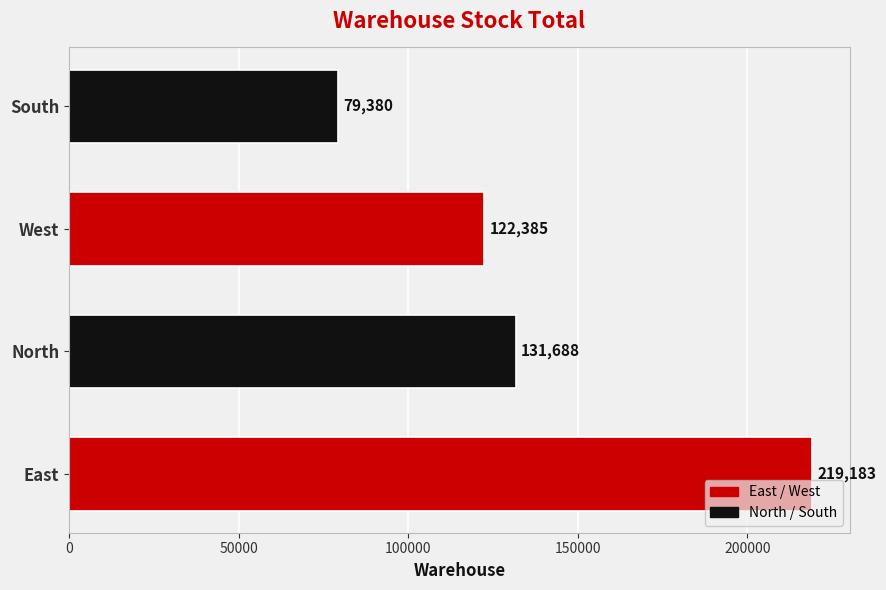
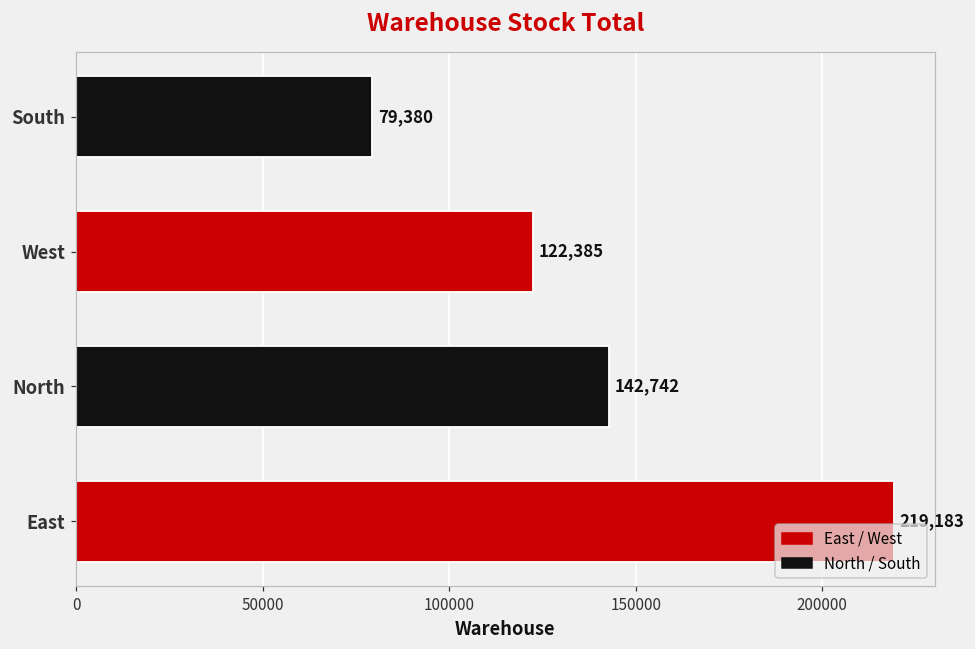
  {
    "South": "79,380",
    "West": "122,385",
-   "North": "131,688"
+   "North": "142,742"
  }
